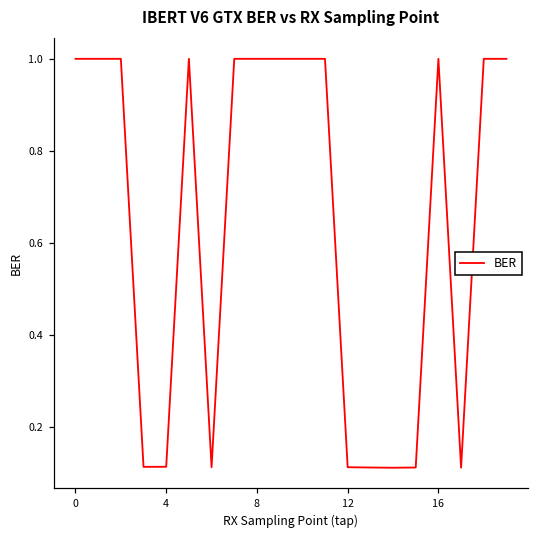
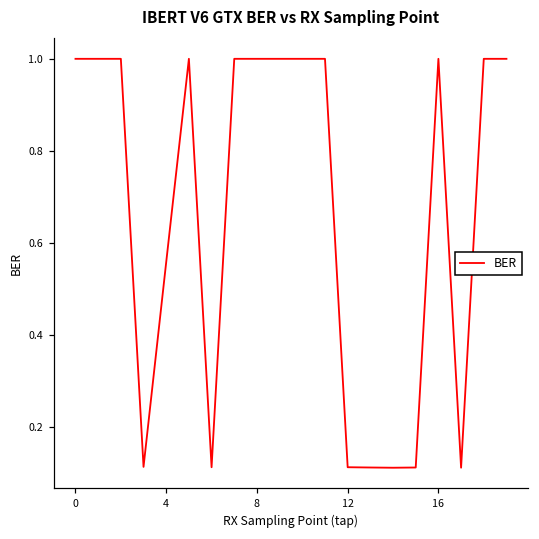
  {
    "0": 1.00,
-   "4": 0.11,
+   "4": 0.56,
    "8": 1.00,
    "12": 0.11,
    "16": 1.00
  }
